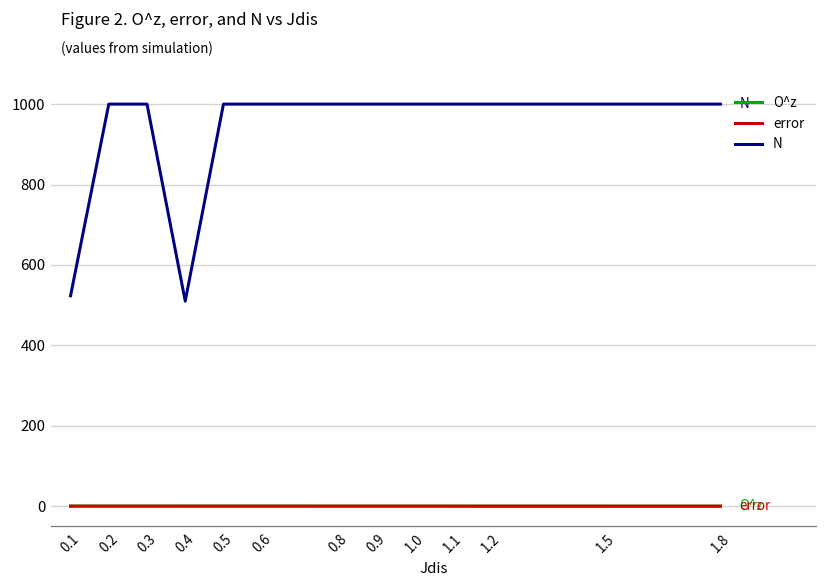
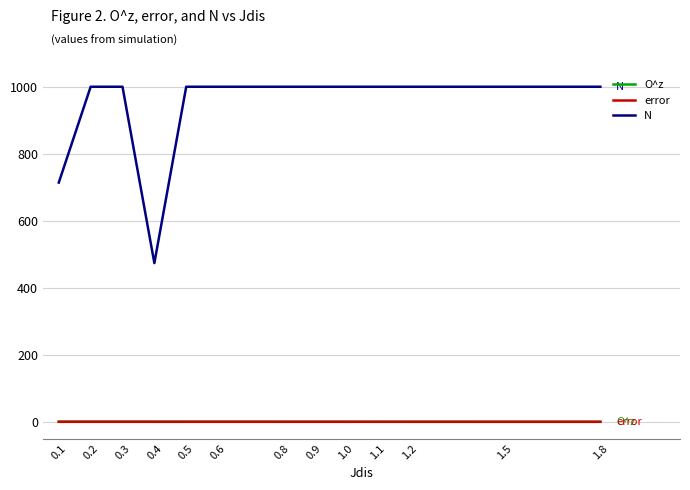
  {
    "error": {
      "0.1": 0,
      "0.2": 0,
      "0.3": 0,
      "0.4": 0,
      "0.5": 0,
      "0.6": 0,
      "0.8": 0,
      "0.9": 0,
      "1.0": 0,
      "1.1": 0,
      "1.2": 0,
      "1.5": 0,
      "1.8": 0
    },
    "N": {
-     "0.1": 520,
+     "0.1": 710,
      "0.2": 1000,
      "0.3": 1000,
-     "0.4": 510,
+     "0.4": 470,
      "0.5": 1000,
      "0.6": 1000,
      "0.8": 1000,
      "0.9": 1000,
      "1.0": 1000,
      "1.1": 1000,
      "1.2": 1000,
      "1.5": 1000,
      "1.8": 1000
    }
  }
